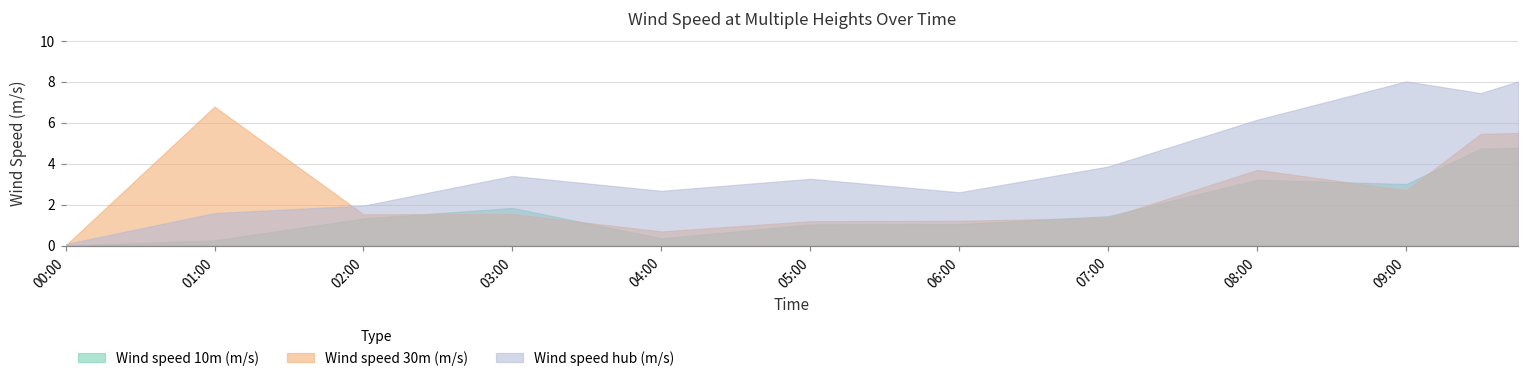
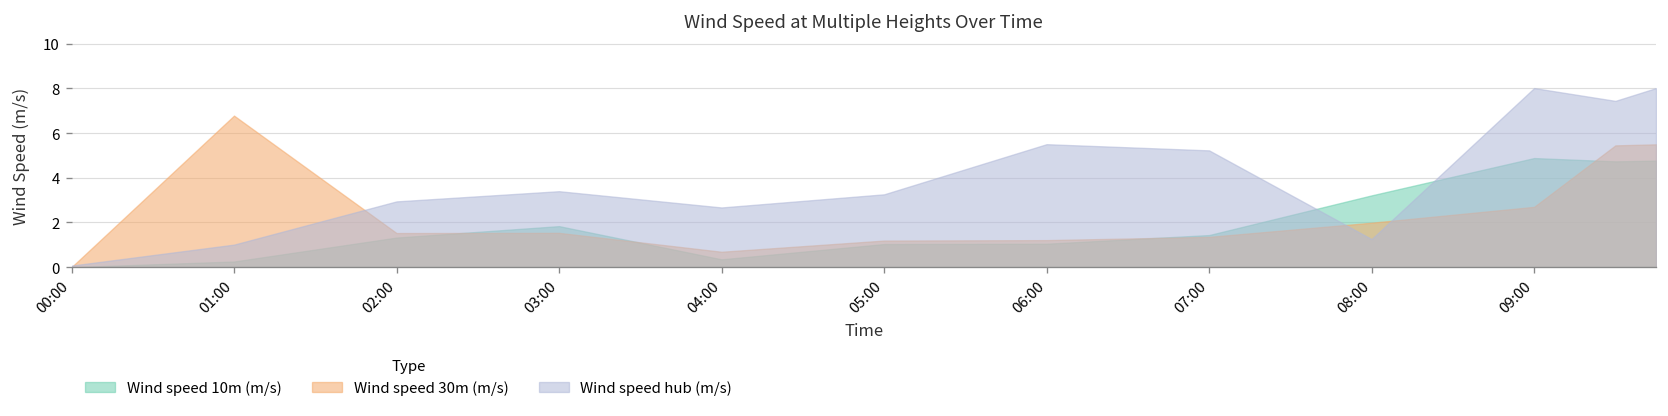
  {
    "Wind speed 10m (m/s)": {
      "01:00": 0.3,
      "02:00": 1.3,
      "03:00": 1.8,
      "04:00": 0.4,
      "05:00": 1.0,
      "06:00": 1.0,
      "08:00": 3.2,
-     "09:00": 3.0
+     "09:00": 4.9
    },
    "Wind speed 30m (m/s)": {
      "01:00": 6.8,
      "02:00": 1.5,
      "03:00": 1.5,
      "04:00": 0.7,
      "05:00": 1.2,
      "06:00": 1.2,
-     "08:00": 3.7,
+     "08:00": 2.0,
      "09:00": 2.7
    },
    "Wind speed hub (m/s)": {
-     "01:00": 1.6,
-     "02:00": 2.0,
+     "01:00": 1.0,
+     "02:00": 2.9,
      "03:00": 3.4,
      "04:00": 2.7,
      "05:00": 3.3,
-     "06:00": 2.6,
-     "07:00": 3.9,
-     "08:00": 6.1,
+     "06:00": 5.5,
+     "07:00": 5.2,
+     "08:00": 1.3,
      "09:00": 8.0
    }
  }
